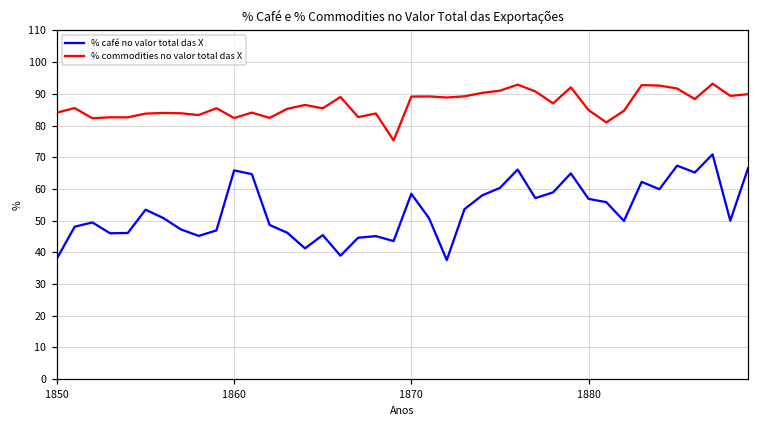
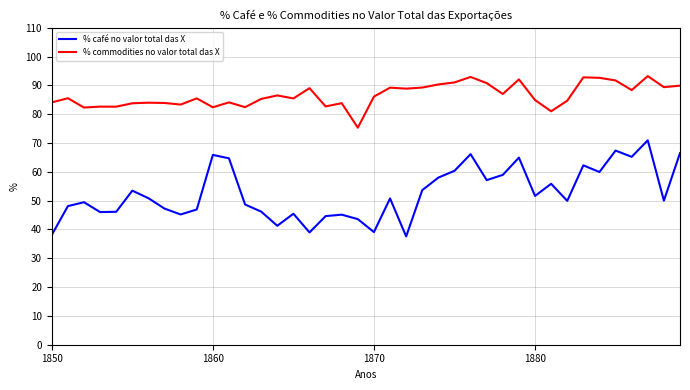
  {
    "% café no valor total das X": {
      "1850": 38,
      "1860": 66,
-     "1870": 58,
-     "1880": 57
+     "1870": 39,
+     "1880": 52
    },
    "% commodities no valor total das X": {
      "1850": 84,
      "1860": 82,
-     "1870": 89,
+     "1870": 86,
      "1880": 85
    }
  }
